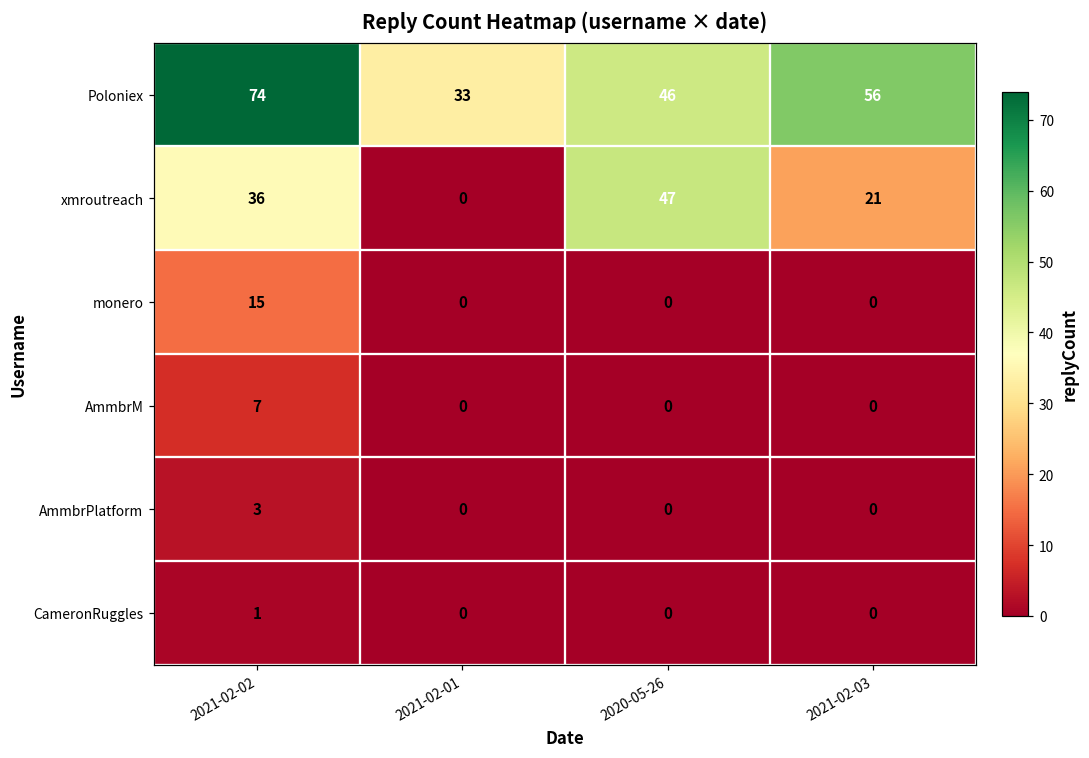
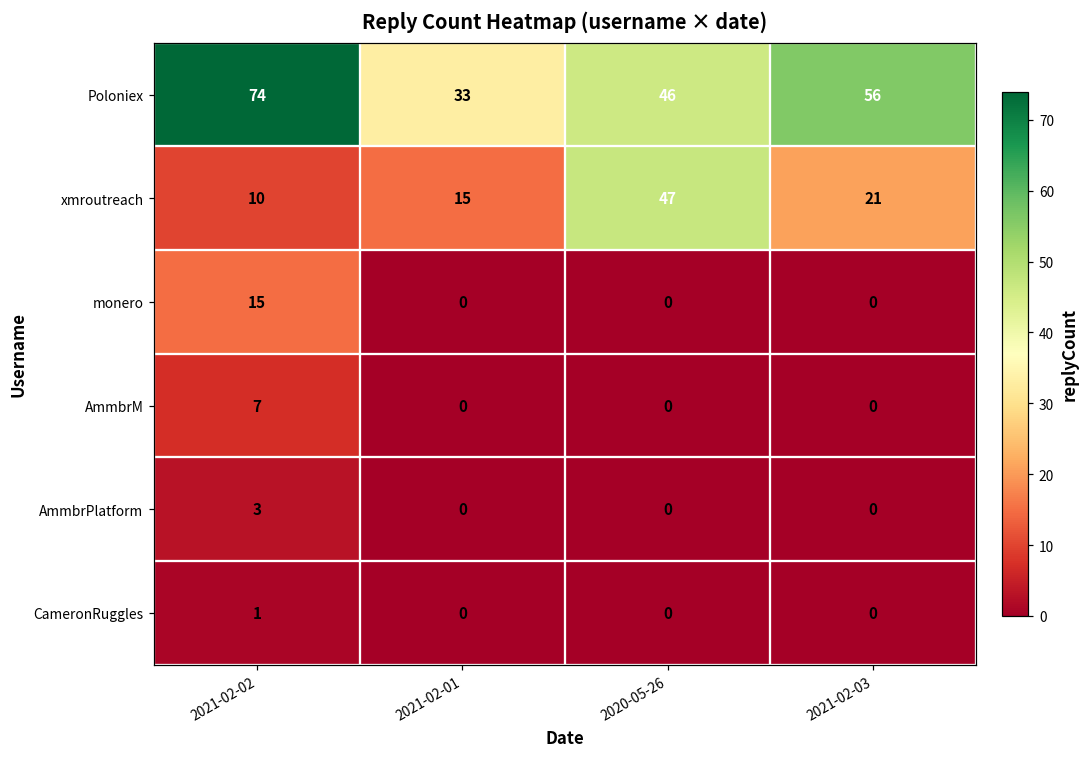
  {
    "Poloniex": {
      "2021-02-02": 74,
      "2021-02-01": 33,
      "2020-05-26": 46,
      "2021-02-03": 56
    },
    "xmroutreach": {
-     "2021-02-02": 36,
-     "2021-02-01": 0,
+     "2021-02-02": 10,
+     "2021-02-01": 15,
      "2020-05-26": 47,
      "2021-02-03": 21
    },
    "monero": {
      "2021-02-02": 15,
      "2021-02-01": 0,
      "2020-05-26": 0,
      "2021-02-03": 0
    },
    "AmmbrM": {
      "2021-02-02": 7,
      "2021-02-01": 0,
      "2020-05-26": 0,
      "2021-02-03": 0
    },
    "AmmbrPlatform": {
      "2021-02-02": 3,
      "2021-02-01": 0,
      "2020-05-26": 0,
      "2021-02-03": 0
    },
    "CameronRuggles": {
      "2021-02-02": 1,
      "2021-02-01": 0,
      "2020-05-26": 0,
      "2021-02-03": 0
    }
  }
